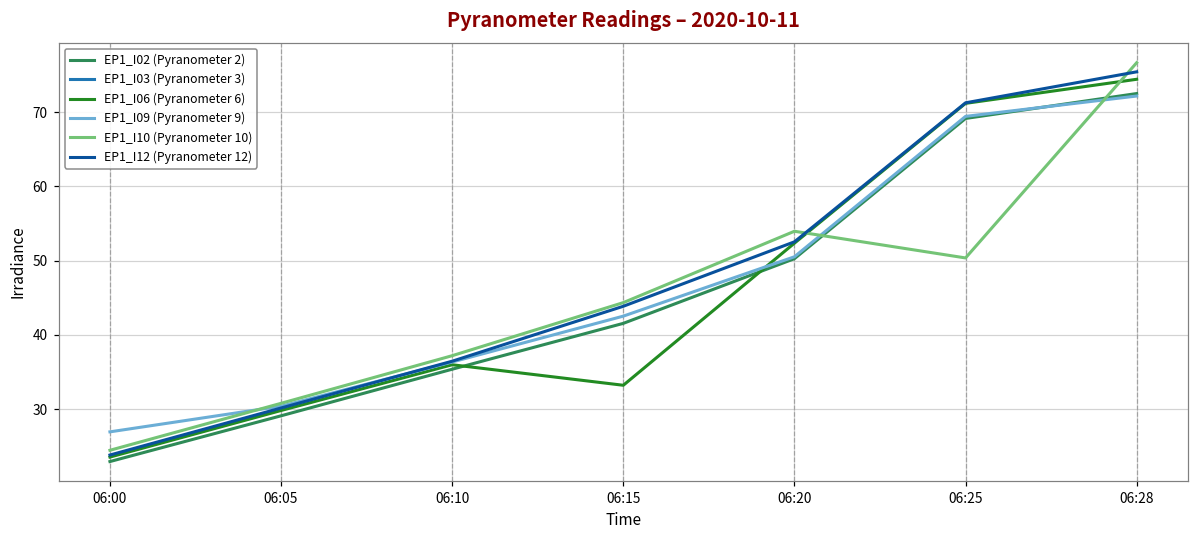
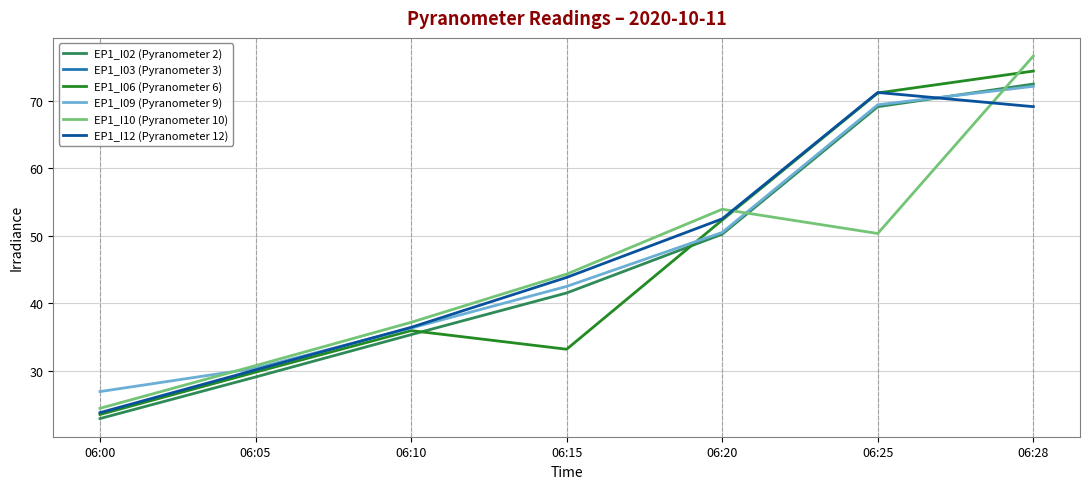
  {
    "EP1_I09 (Pyranometer 9)": {
      "06:00": 27,
      "06:15": 43
    },
    "EP1_I10 (Pyranometer 10)": {
      "06:00": 24,
      "06:05": 31,
      "06:10": 37,
      "06:15": 44,
      "06:20": 54,
      "06:25": 50,
      "06:28": 77
    },
    "EP1_I12 (Pyranometer 12)": {
      "06:15": 44,
-     "06:28": 75
+     "06:28": 69
    }
  }
